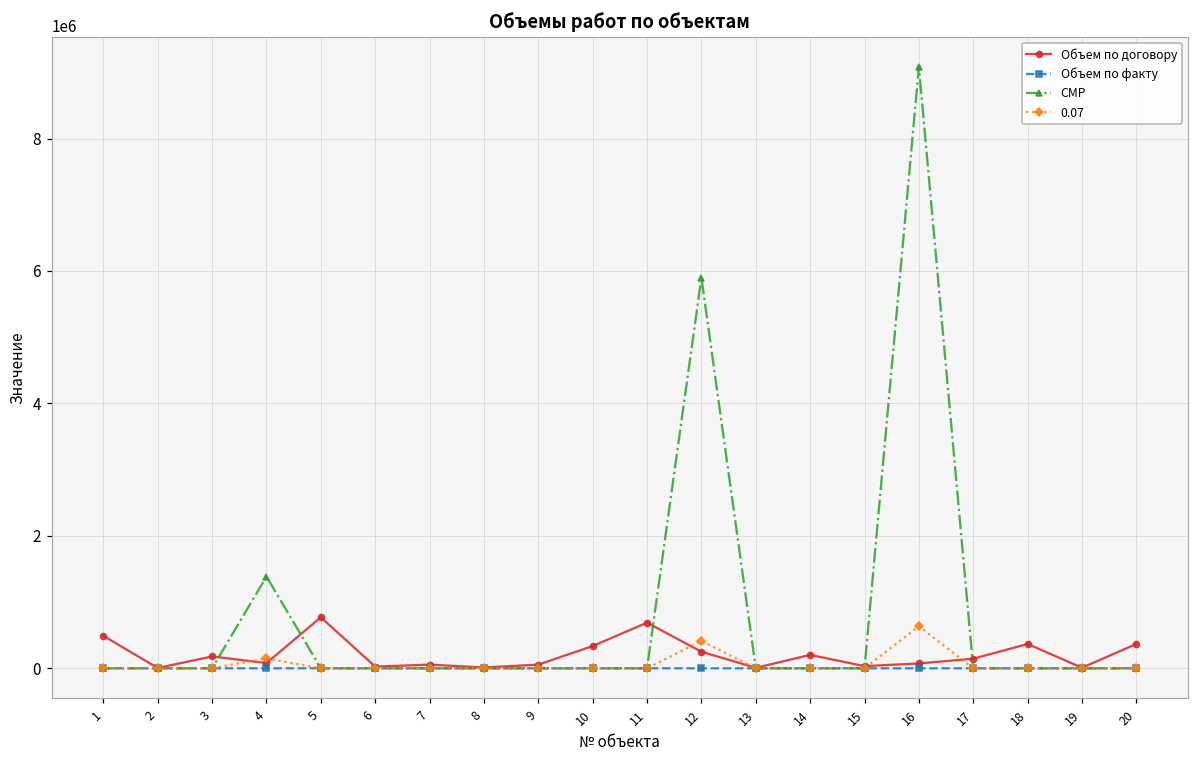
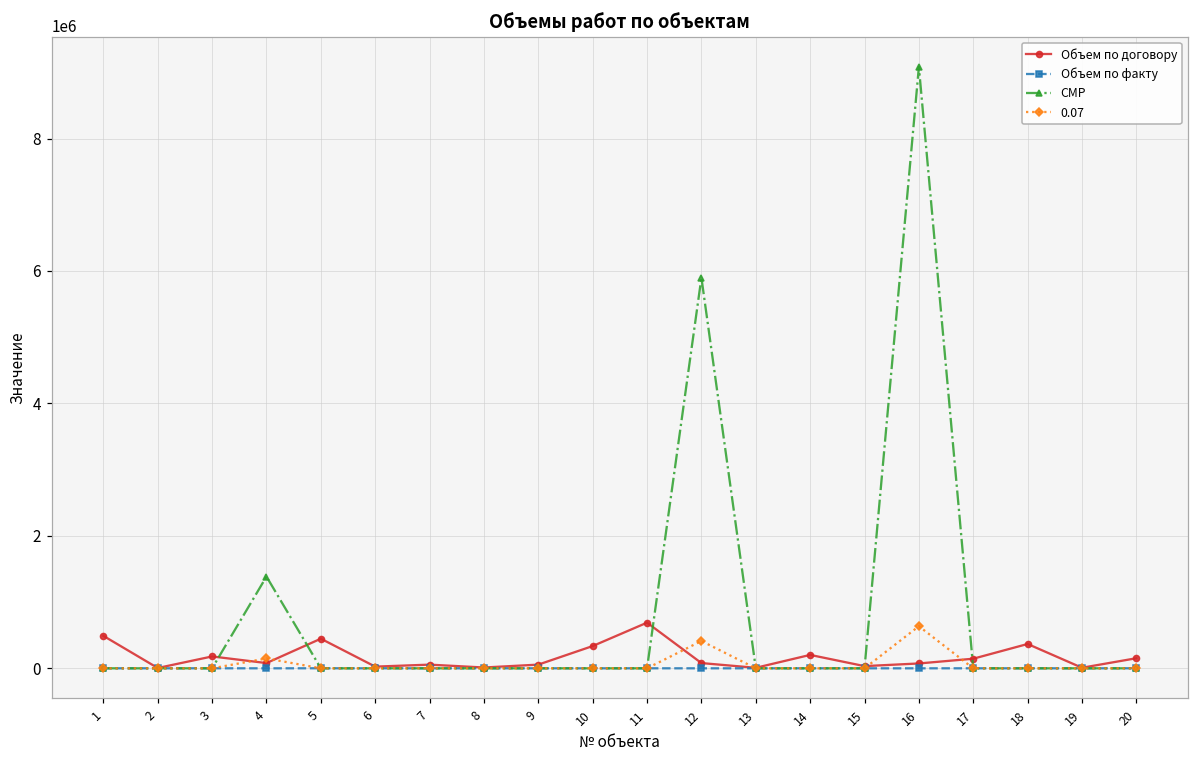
  {
    "Объем по договору": {
      "1": 500000,
      "3": 200000,
      "4": 100000,
-     "5": 800000,
+     "5": 400000,
      "7": 100000,
      "9": 100000,
      "10": 300000,
      "11": 700000,
-     "12": 200000,
+     "12": 100000,
      "14": 200000,
      "16": 100000,
      "17": 100000,
      "18": 400000,
-     "20": 400000
+     "20": 200000
    },
    "Объем по факту": {
      "4": 0,
      "12": 0,
      "16": 0
    },
    "СМР": {
      "4": 1400000,
      "12": 5900000,
      "16": 9100000
    },
    "0.07": {
      "4": 100000,
      "12": 400000,
      "16": 600000
    }
  }
